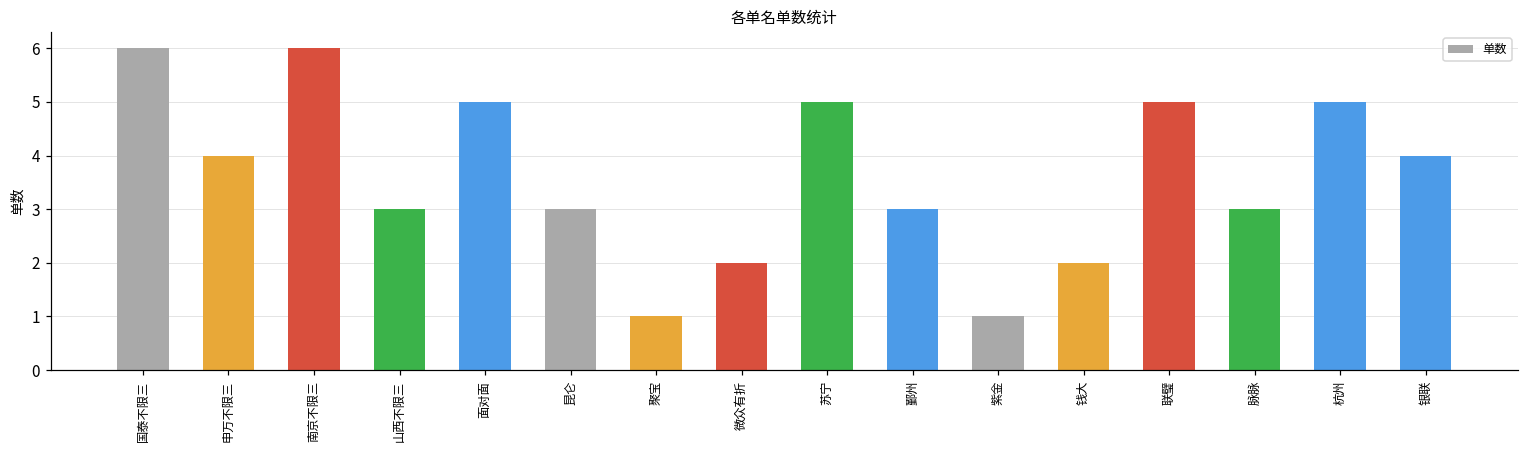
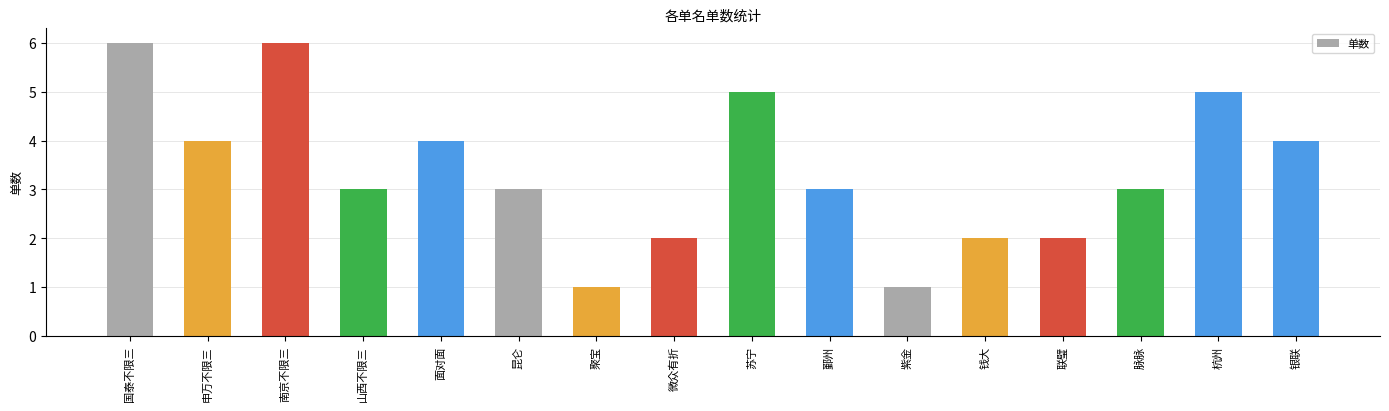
  {
    "国泰不限三": 6,
    "申万不限三": 4,
    "南京不限三": 6,
    "山西不限三": 3,
-   "面对面": 5,
+   "面对面": 4,
    "昆仑": 3,
    "聚宝": 1,
    "微众有折": 2,
    "苏宁": 5,
    "鄞州": 3,
    "紫金": 1,
    "钱大": 2,
-   "联璧": 5,
+   "联璧": 2,
    "脉脉": 3,
    "杭州": 5,
    "银联": 4
  }
